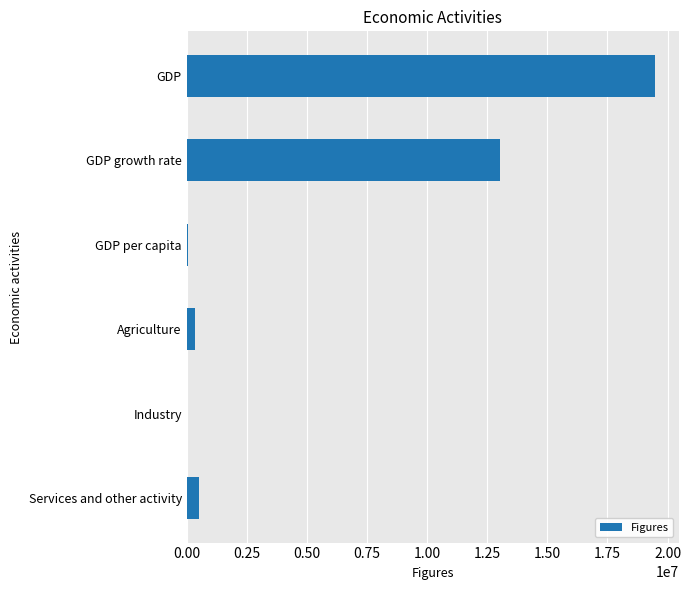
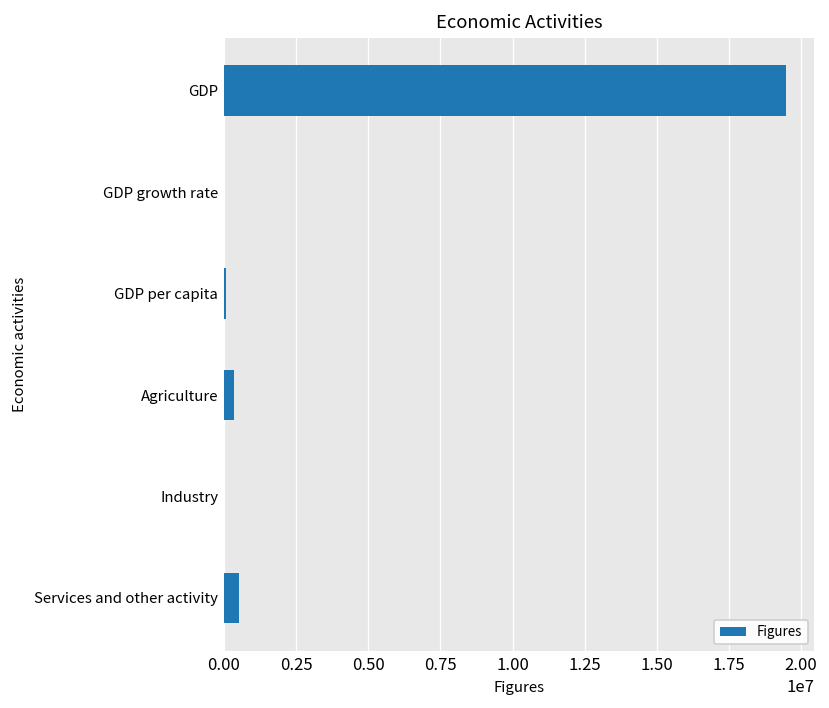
  {
    "GDP": 19500000,
-   "GDP growth rate": 13000000,
+   "GDP growth rate": 0,
    "Agriculture": 300000,
    "Services and other activity": 500000
  }
